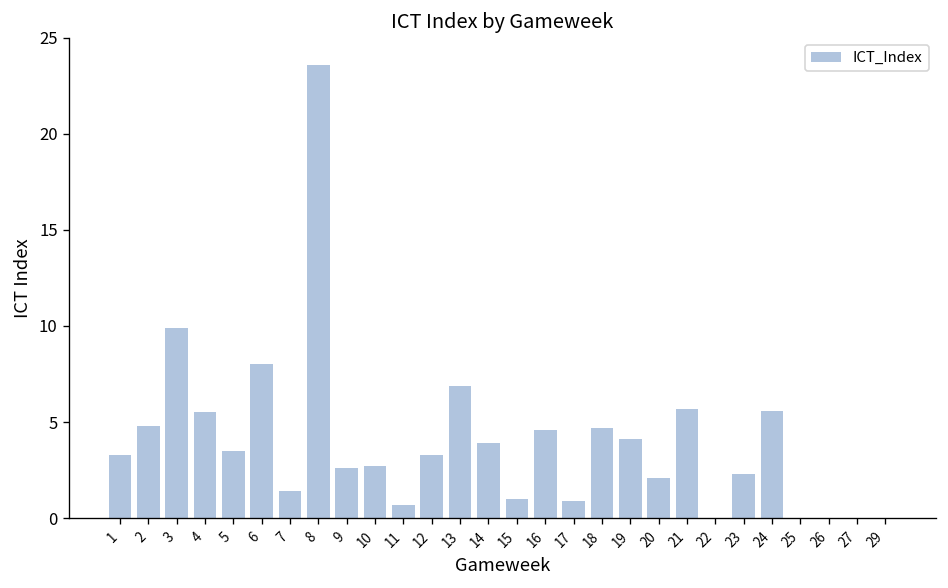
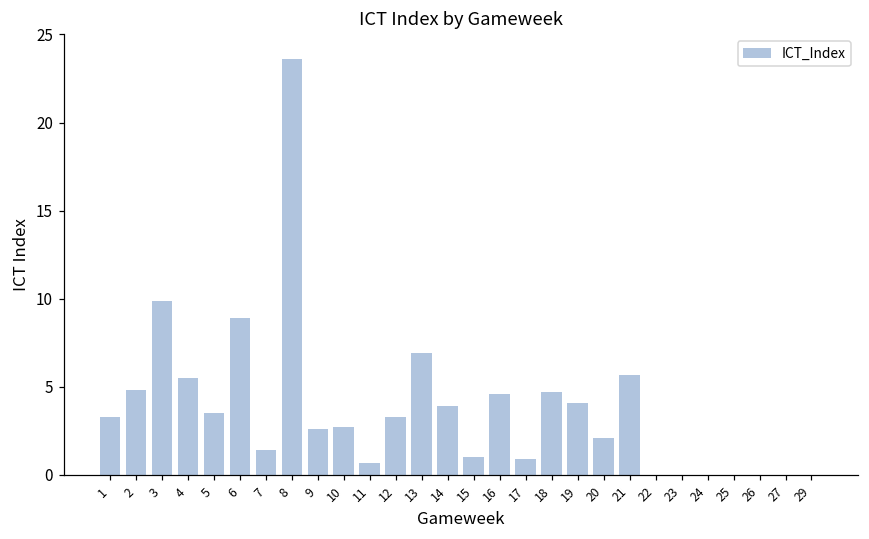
  {
    "1": 3.3,
    "2": 4.8,
    "3": 9.9,
    "4": 5.5,
    "5": 3.5,
-   "6": 8.0,
+   "6": 8.9,
    "7": 1.4,
    "8": 23.6,
    "9": 2.6,
    "10": 2.7,
    "11": 0.7,
    "12": 3.3,
    "13": 6.9,
    "14": 3.9,
    "15": 1.0,
    "16": 4.6,
    "17": 0.9,
    "18": 4.7,
    "19": 4.1,
    "20": 2.1,
    "21": 5.7,
    "22": 0.0,
-   "23": 2.3,
-   "24": 5.6,
+   "23": 0.0,
+   "24": 0.0,
    "25": 0.0,
    "26": 0.0,
    "27": 0.0,
    "29": 0.0
  }
